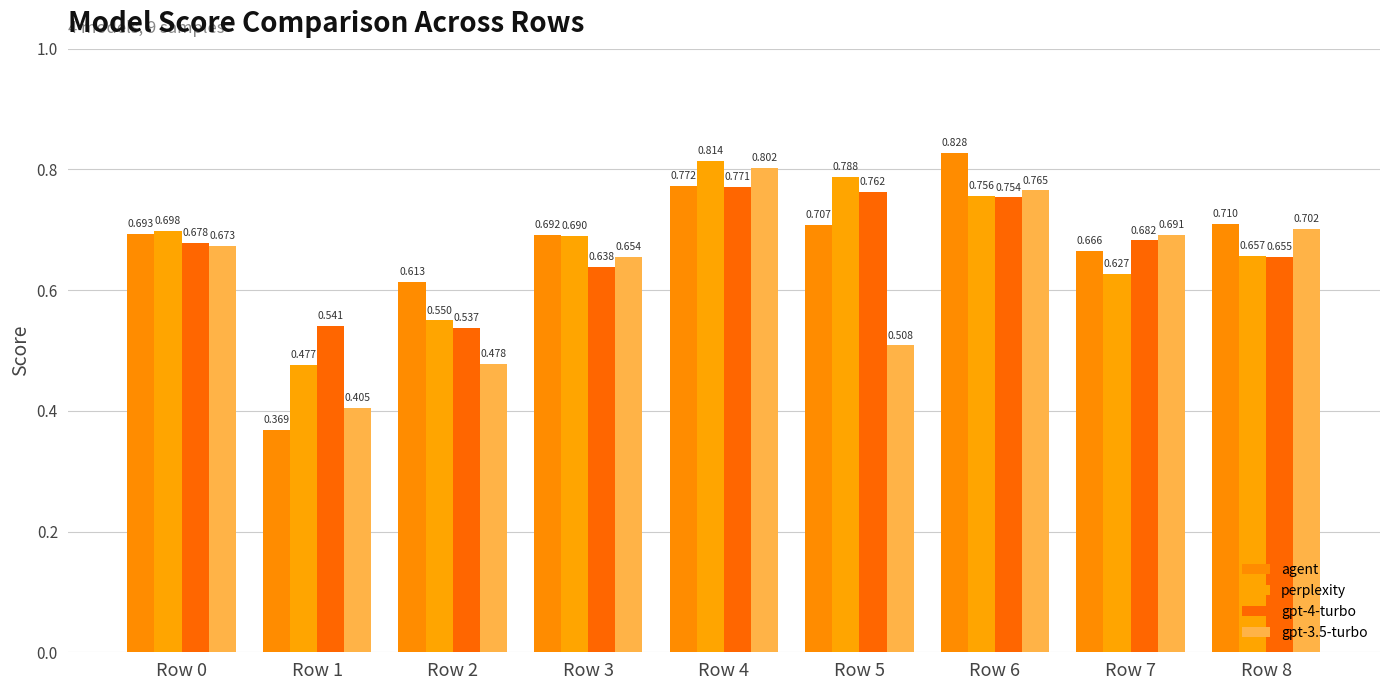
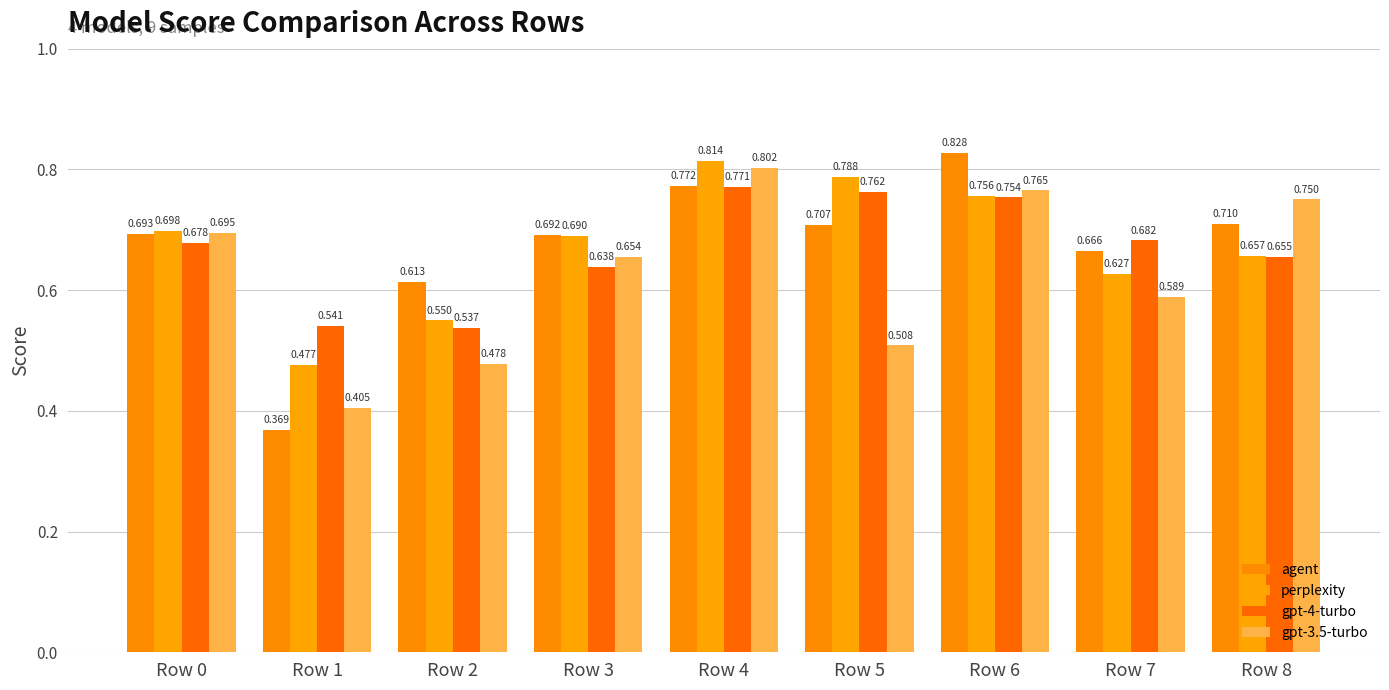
  {
    "gpt-3.5-turbo": {
-     "Row 0": 0.673,
+     "Row 0": 0.695,
      "Row 1": 0.405,
      "Row 2": 0.478,
      "Row 3": 0.654,
      "Row 4": 0.802,
      "Row 5": 0.508,
      "Row 6": 0.765,
-     "Row 7": 0.691,
-     "Row 8": 0.702
+     "Row 7": 0.589,
+     "Row 8": 0.750
    }
  }
